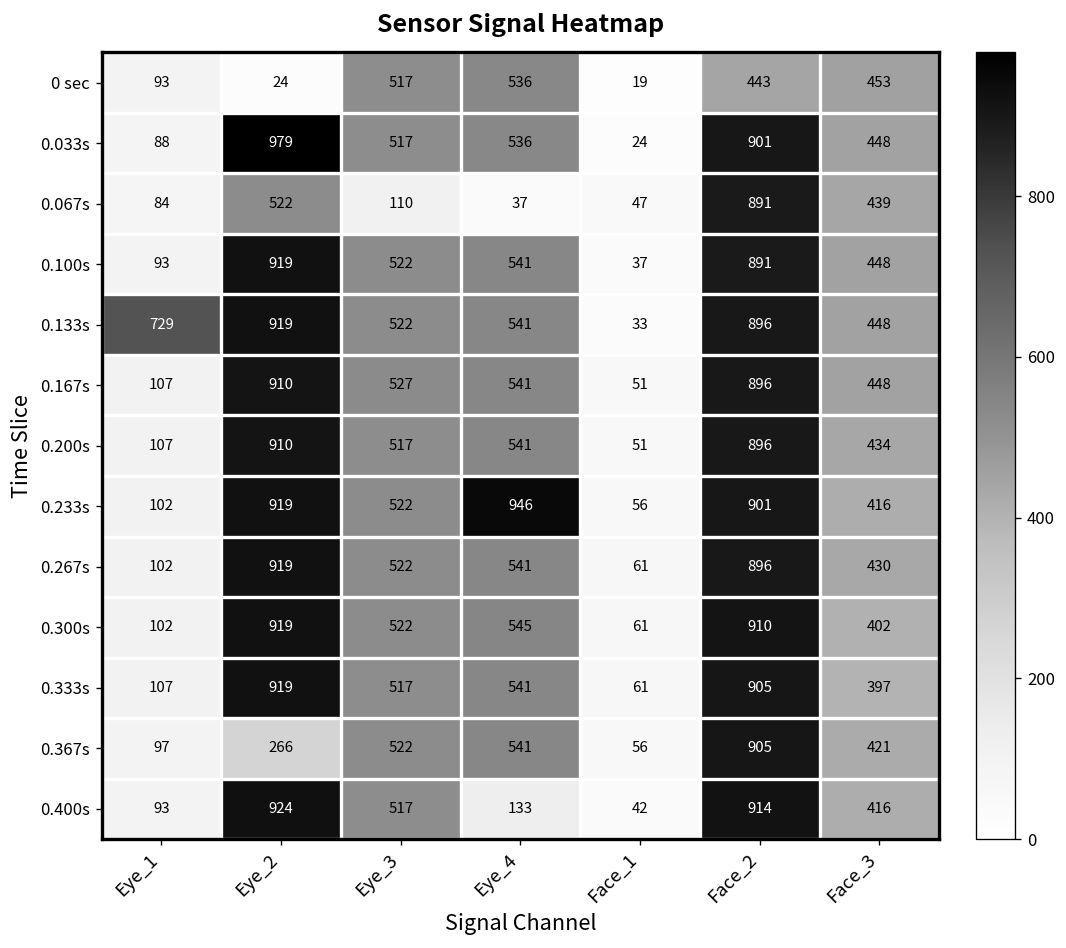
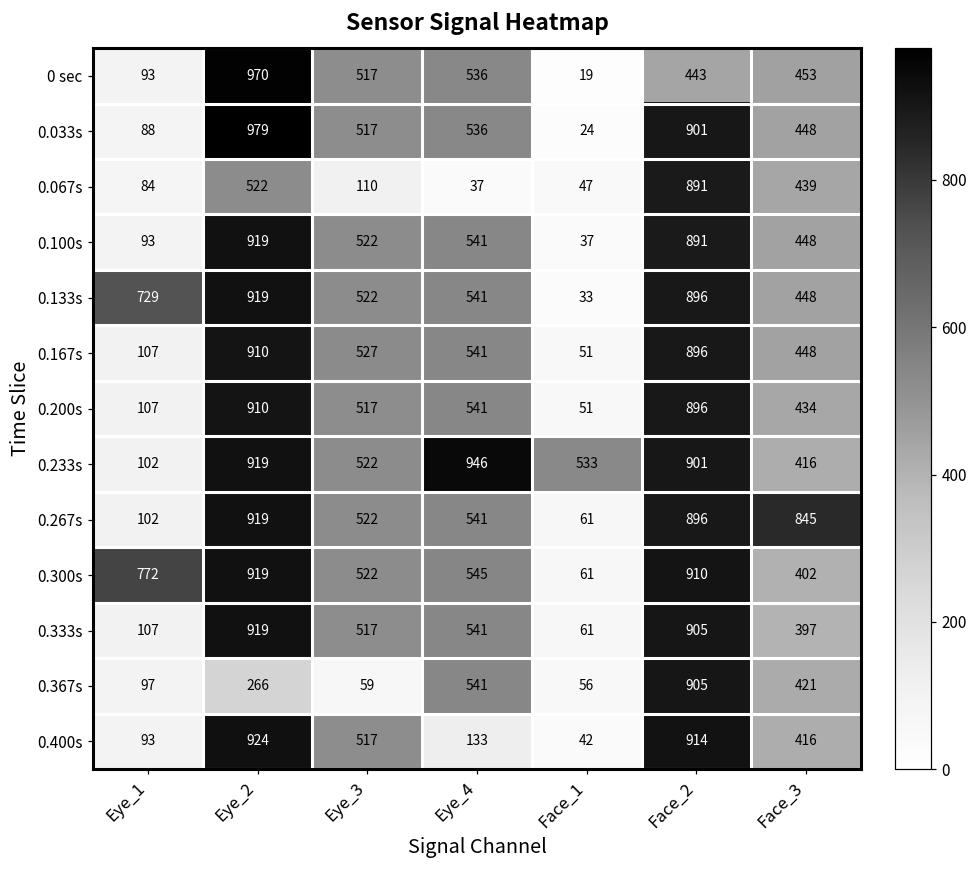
  {
    "0 sec": {
      "Eye_1": 93,
-     "Eye_2": 24,
+     "Eye_2": 970,
      "Eye_3": 517,
      "Eye_4": 536,
      "Face_1": 19,
      "Face_2": 443,
      "Face_3": 453
    },
    "0.033s": {
      "Eye_1": 88,
      "Eye_2": 979,
      "Eye_3": 517,
      "Eye_4": 536,
      "Face_1": 24,
      "Face_2": 901,
      "Face_3": 448
    },
    "0.067s": {
      "Eye_1": 84,
      "Eye_2": 522,
      "Eye_3": 110,
      "Eye_4": 37,
      "Face_1": 47,
      "Face_2": 891,
      "Face_3": 439
    },
    "0.100s": {
      "Eye_1": 93,
      "Eye_2": 919,
      "Eye_3": 522,
      "Eye_4": 541,
      "Face_1": 37,
      "Face_2": 891,
      "Face_3": 448
    },
    "0.133s": {
      "Eye_1": 729,
      "Eye_2": 919,
      "Eye_3": 522,
      "Eye_4": 541,
      "Face_1": 33,
      "Face_2": 896,
      "Face_3": 448
    },
    "0.167s": {
      "Eye_1": 107,
      "Eye_2": 910,
      "Eye_3": 527,
      "Eye_4": 541,
      "Face_1": 51,
      "Face_2": 896,
      "Face_3": 448
    },
    "0.200s": {
      "Eye_1": 107,
      "Eye_2": 910,
      "Eye_3": 517,
      "Eye_4": 541,
      "Face_1": 51,
      "Face_2": 896,
      "Face_3": 434
    },
    "0.233s": {
      "Eye_1": 102,
      "Eye_2": 919,
      "Eye_3": 522,
      "Eye_4": 946,
-     "Face_1": 56,
+     "Face_1": 533,
      "Face_2": 901,
      "Face_3": 416
    },
    "0.267s": {
      "Eye_1": 102,
      "Eye_2": 919,
      "Eye_3": 522,
      "Eye_4": 541,
      "Face_1": 61,
      "Face_2": 896,
-     "Face_3": 430
+     "Face_3": 845
    },
    "0.300s": {
-     "Eye_1": 102,
+     "Eye_1": 772,
      "Eye_2": 919,
      "Eye_3": 522,
      "Eye_4": 545,
      "Face_1": 61,
      "Face_2": 910,
      "Face_3": 402
    },
    "0.333s": {
      "Eye_1": 107,
      "Eye_2": 919,
      "Eye_3": 517,
      "Eye_4": 541,
      "Face_1": 61,
      "Face_2": 905,
      "Face_3": 397
    },
    "0.367s": {
      "Eye_1": 97,
      "Eye_2": 266,
-     "Eye_3": 522,
+     "Eye_3": 59,
      "Eye_4": 541,
      "Face_1": 56,
      "Face_2": 905,
      "Face_3": 421
    },
    "0.400s": {
      "Eye_1": 93,
      "Eye_2": 924,
      "Eye_3": 517,
      "Eye_4": 133,
      "Face_1": 42,
      "Face_2": 914,
      "Face_3": 416
    }
  }
